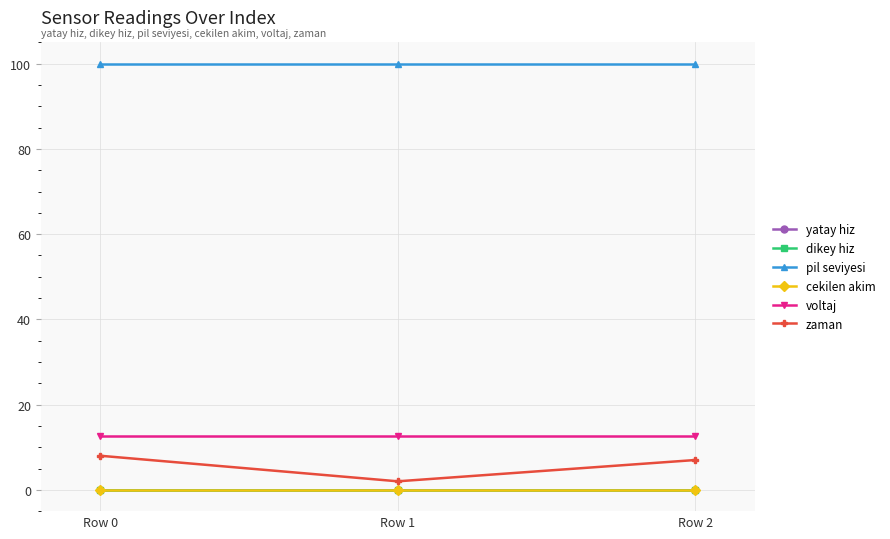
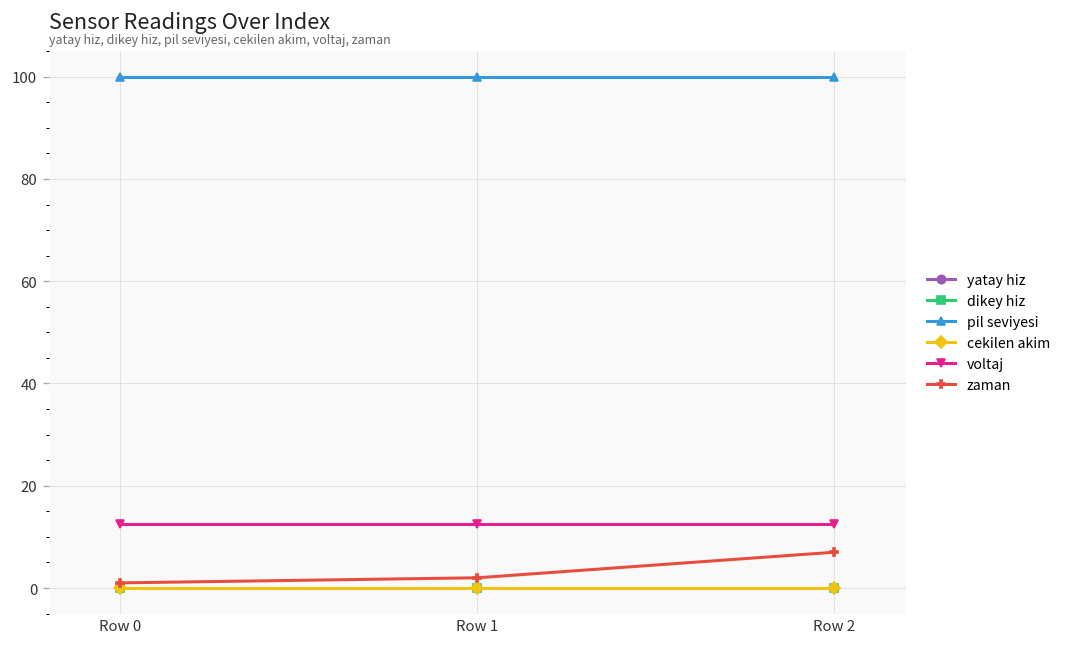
  {
    "cekilen akim": {
      "Row 0": 0,
      "Row 1": 0,
      "Row 2": 0
    },
    "pil seviyesi": {
      "Row 0": 100,
      "Row 1": 100,
      "Row 2": 100
    },
    "voltaj": {
      "Row 0": 13,
      "Row 1": 13,
      "Row 2": 13
    },
    "zaman": {
-     "Row 0": 8,
+     "Row 0": 1,
      "Row 1": 2,
      "Row 2": 7
    }
  }
